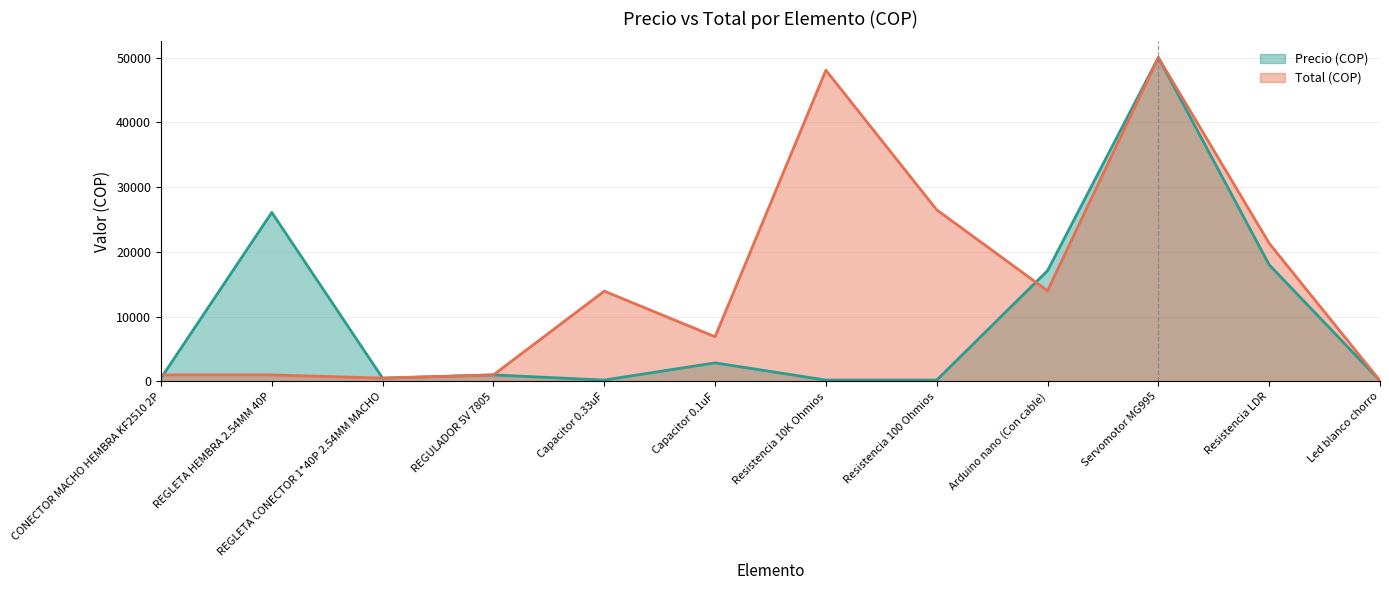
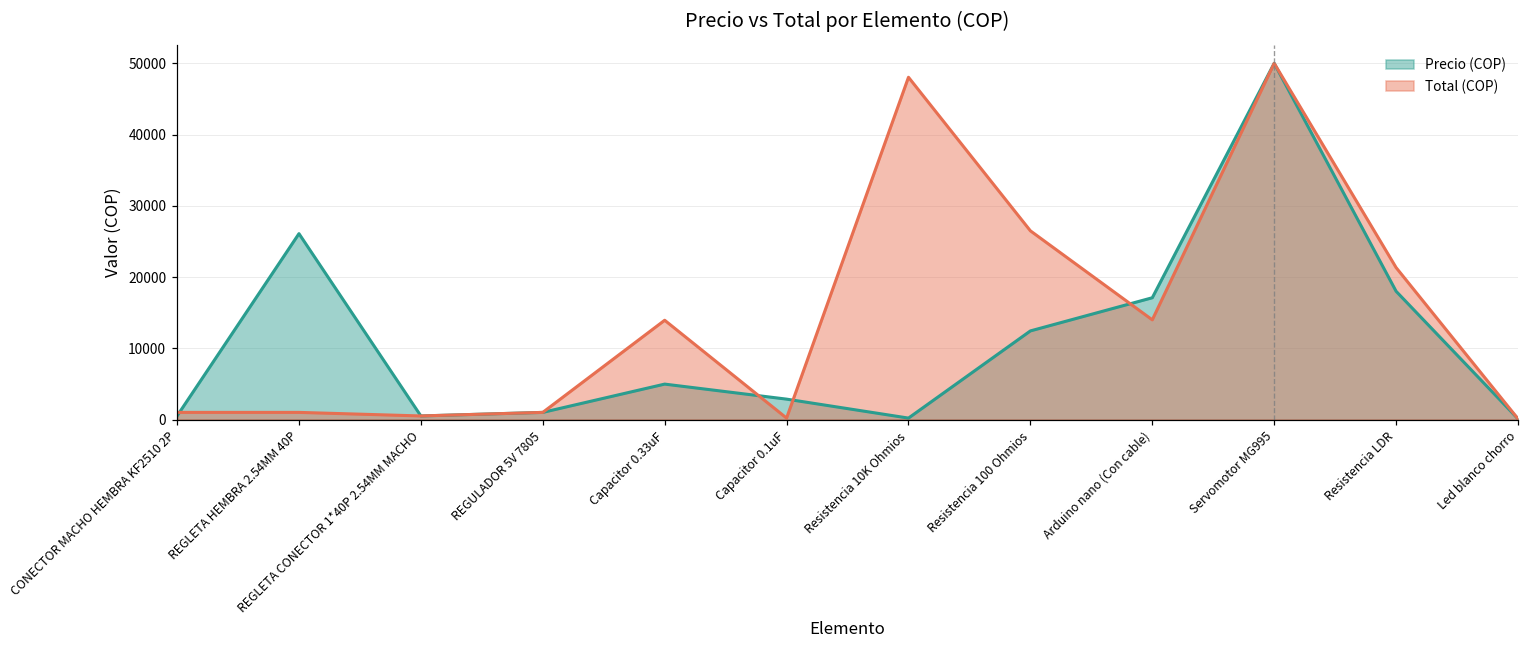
  {
    "Precio (COP)": {
      "CONECTOR MACHO HEMBRA KF2510 2P": 1000,
      "REGLETA HEMBRA 2.54MM 40P": 26000,
-     "Capacitor 0.33uF": 0,
+     "Capacitor 0.33uF": 5000,
      "Capacitor 0.1uF": 3000,
      "Resistencia 10K Ohmios": 0,
-     "Resistencia 100 Ohmios": 0,
+     "Resistencia 100 Ohmios": 12000,
      "Arduino nano (Con cable)": 17000,
      "Resistencia LDR": 18000
    },
    "Total (COP)": {
      "CONECTOR MACHO HEMBRA KF2510 2P": 1000,
      "REGLETA HEMBRA 2.54MM 40P": 1000,
      "Capacitor 0.33uF": 14000,
-     "Capacitor 0.1uF": 7000,
+     "Capacitor 0.1uF": 0,
      "Resistencia 10K Ohmios": 48000,
      "Resistencia 100 Ohmios": 26000,
      "Arduino nano (Con cable)": 14000,
      "Resistencia LDR": 21000
    }
  }
